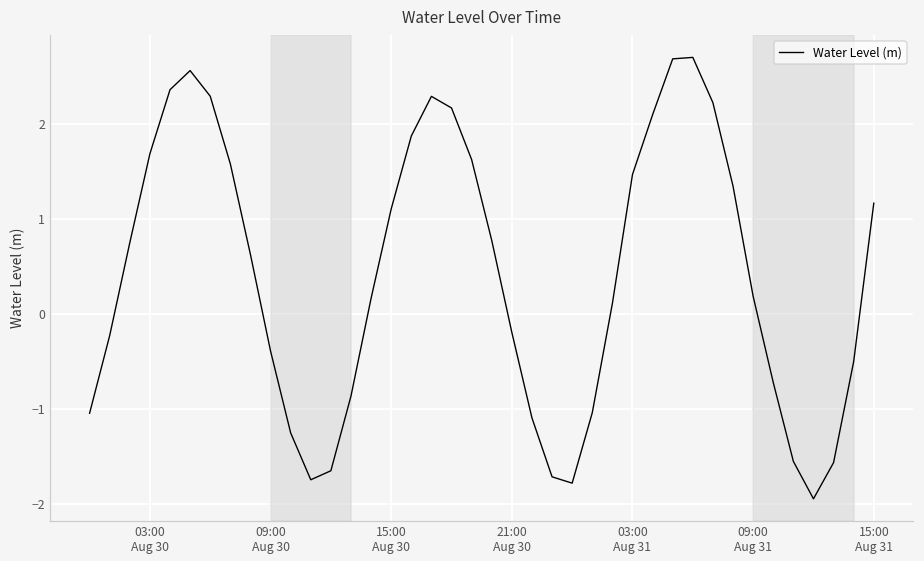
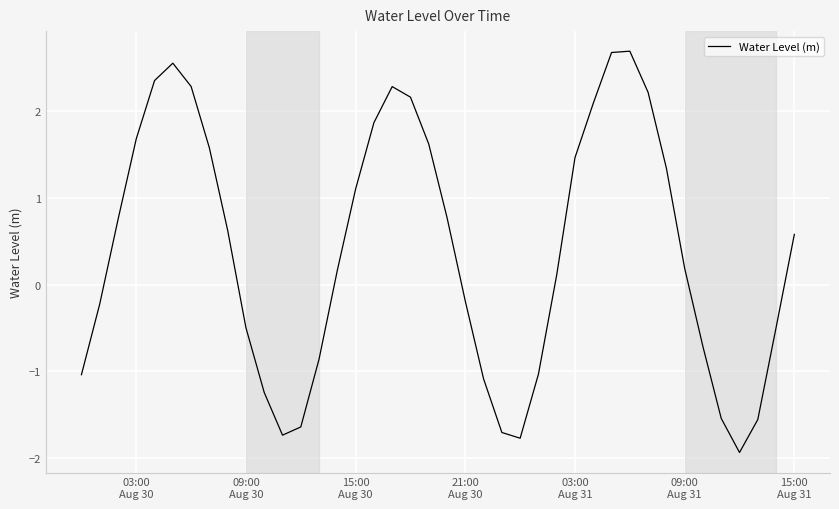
  {
    "03:00 Aug 30": 1.7,
-   "09:00 Aug 30": -0.4,
+   "09:00 Aug 30": -0.5,
    "15:00 Aug 30": 1.1,
    "21:00 Aug 30": -0.2,
    "03:00 Aug 31": 1.5,
    "09:00 Aug 31": 0.2,
-   "15:00 Aug 31": 1.2
+   "15:00 Aug 31": 0.6
  }
